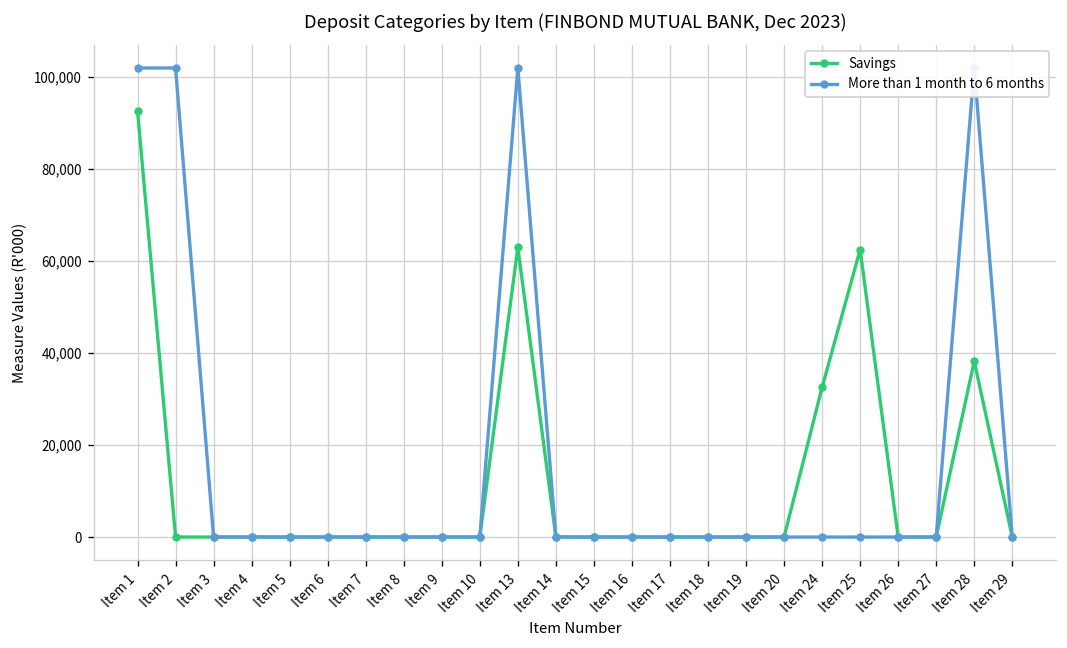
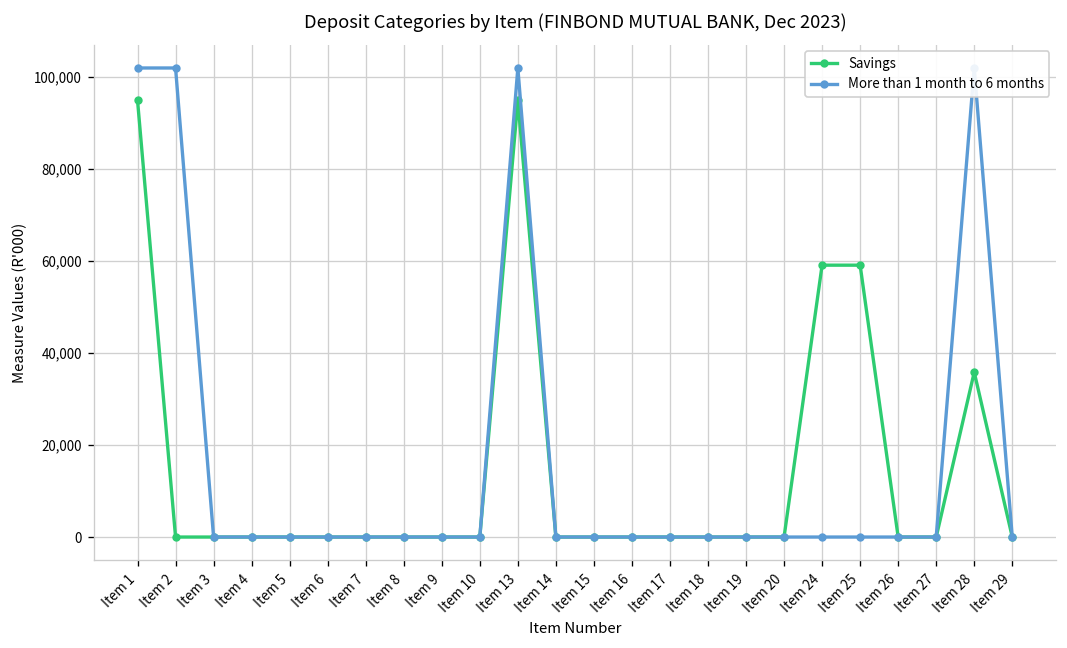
  {
    "Savings": {
-     "Item 1": "93,000",
+     "Item 1": "95,000",
      "Item 2": "0",
-     "Item 13": "63,000",
-     "Item 24": "33,000",
-     "Item 25": "62,000",
-     "Item 28": "38,000"
+     "Item 13": "95,000",
+     "Item 24": "59,000",
+     "Item 25": "59,000",
+     "Item 28": "36,000"
    },
    "More than 1 month to 6 months": {
      "Item 1": "102,000",
      "Item 2": "102,000",
      "Item 13": "102,000",
      "Item 24": "0",
      "Item 25": "0"
    }
  }
